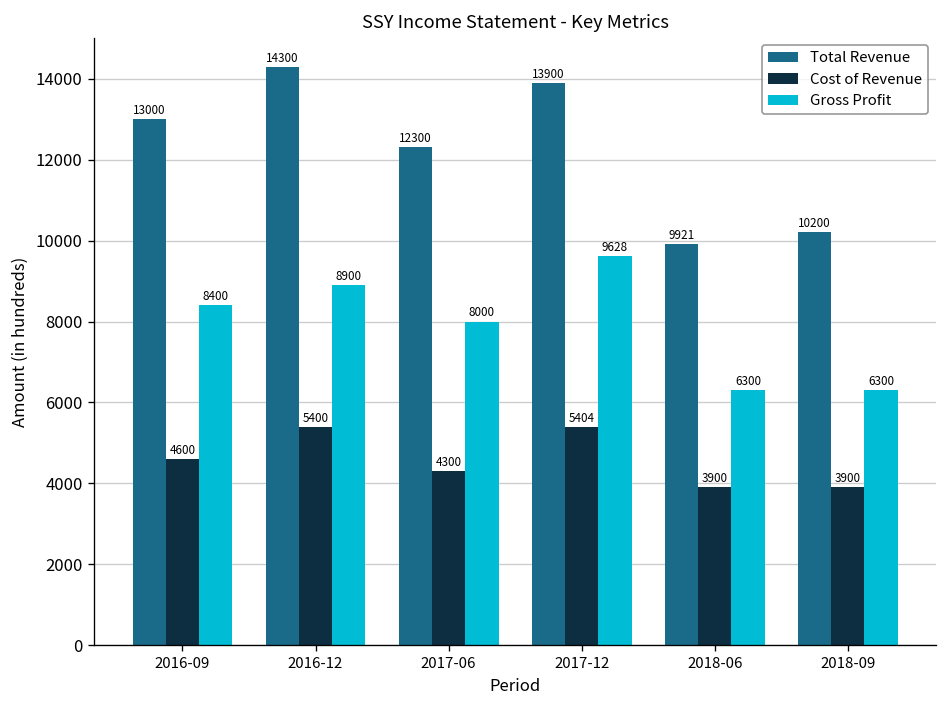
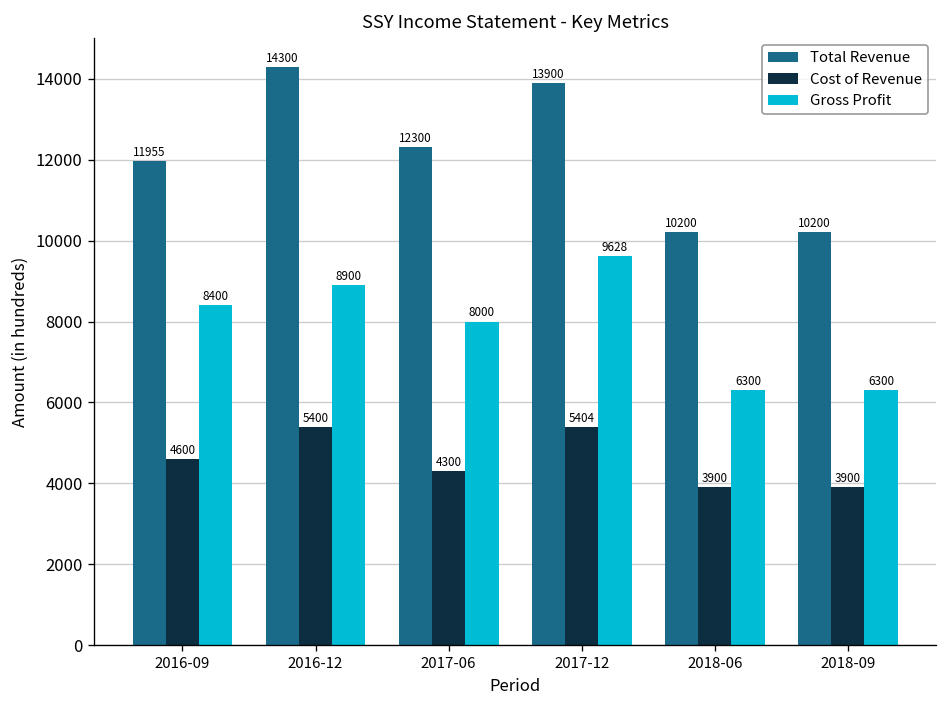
  {
    "Total Revenue": {
-     "2016-09": 13000,
+     "2016-09": 11955,
      "2016-12": 14300,
      "2017-06": 12300,
      "2017-12": 13900,
-     "2018-06": 9921,
+     "2018-06": 10200,
      "2018-09": 10200
    },
    "Cost of Revenue": {
      "2016-09": 4600,
      "2016-12": 5400,
      "2017-06": 4300,
      "2017-12": 5404,
      "2018-06": 3900,
      "2018-09": 3900
    },
    "Gross Profit": {
      "2016-09": 8400,
      "2016-12": 8900,
      "2017-06": 8000,
      "2017-12": 9628,
      "2018-06": 6300,
      "2018-09": 6300
    }
  }
